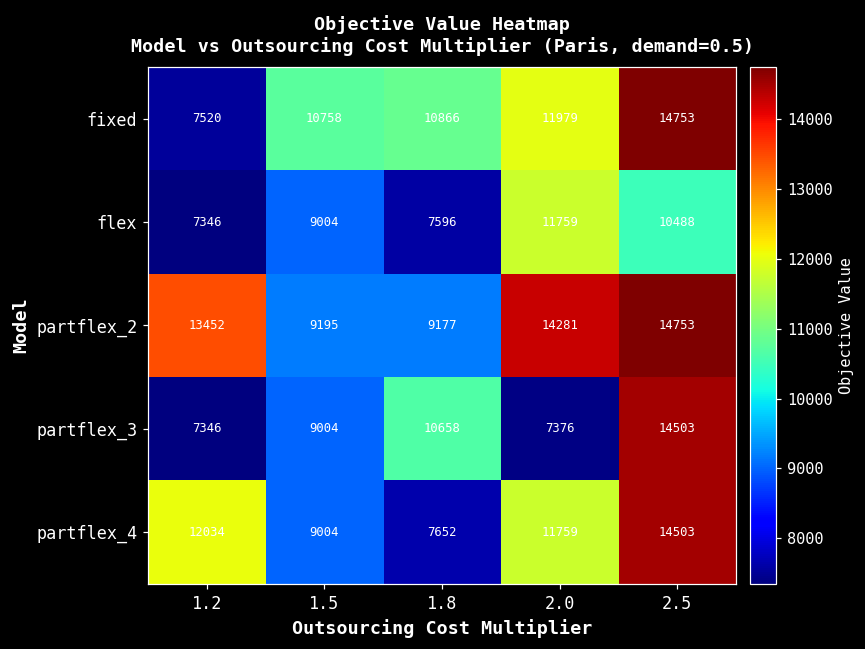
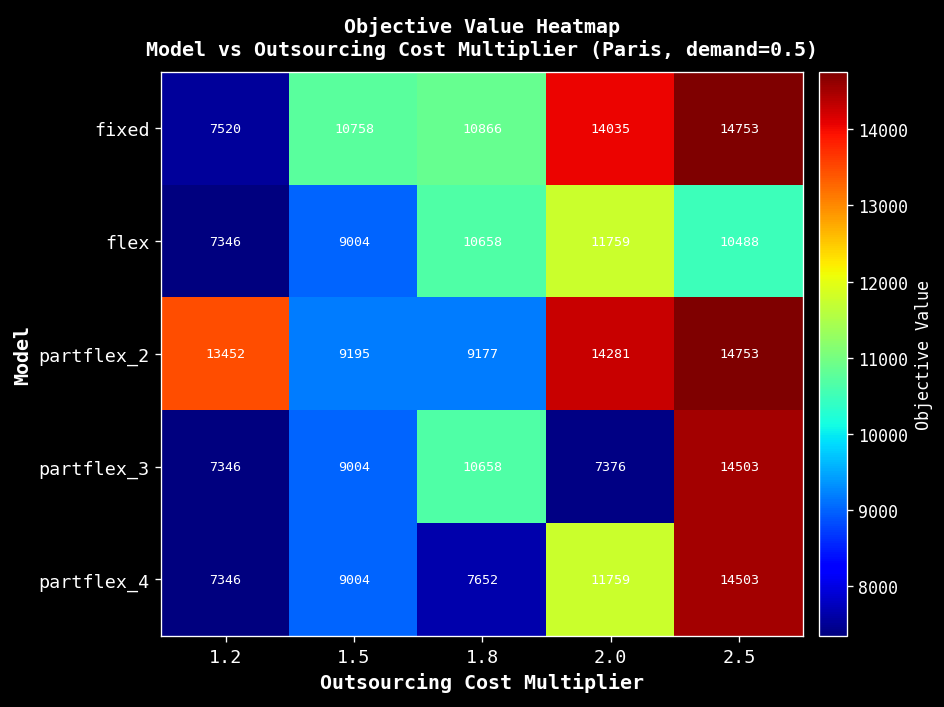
  {
    "fixed": {
      "1.2": 7520,
      "1.5": 10758,
      "1.8": 10866,
-     "2.0": 11979,
+     "2.0": 14035,
      "2.5": 14753
    },
    "flex": {
      "1.2": 7346,
      "1.5": 9004,
-     "1.8": 7596,
+     "1.8": 10658,
      "2.0": 11759,
      "2.5": 10488
    },
    "partflex_2": {
      "1.2": 13452,
      "1.5": 9195,
      "1.8": 9177,
      "2.0": 14281,
      "2.5": 14753
    },
    "partflex_3": {
      "1.2": 7346,
      "1.5": 9004,
      "1.8": 10658,
      "2.0": 7376,
      "2.5": 14503
    },
    "partflex_4": {
-     "1.2": 12034,
+     "1.2": 7346,
      "1.5": 9004,
      "1.8": 7652,
      "2.0": 11759,
      "2.5": 14503
    }
  }
